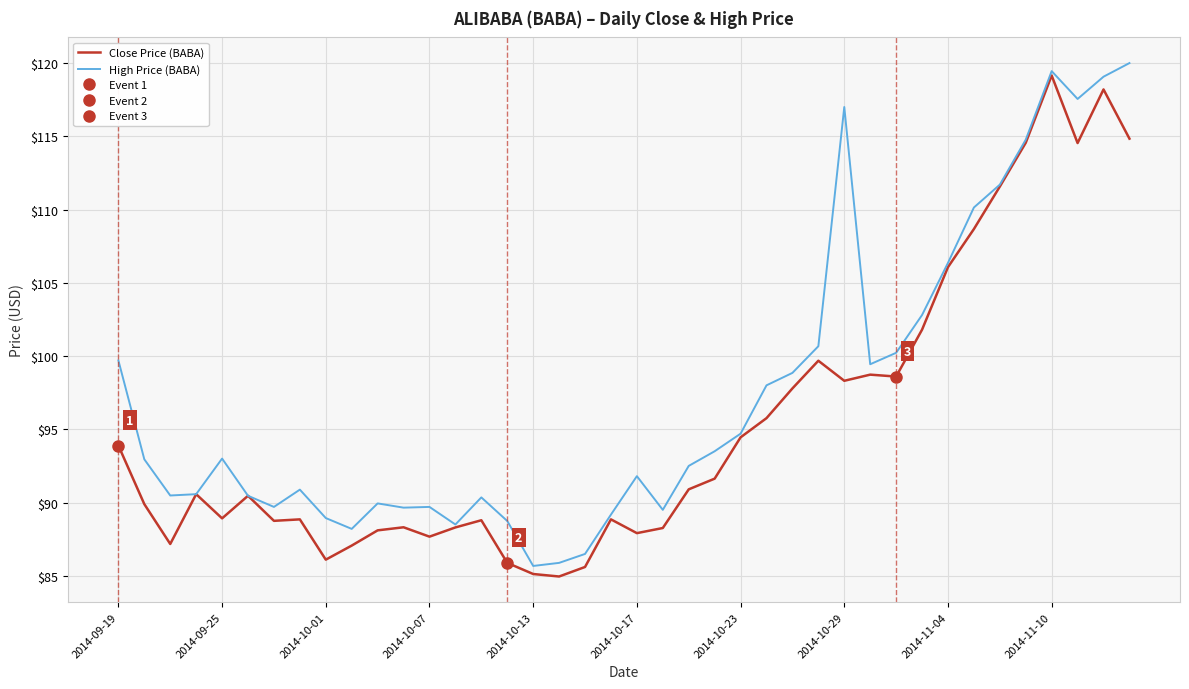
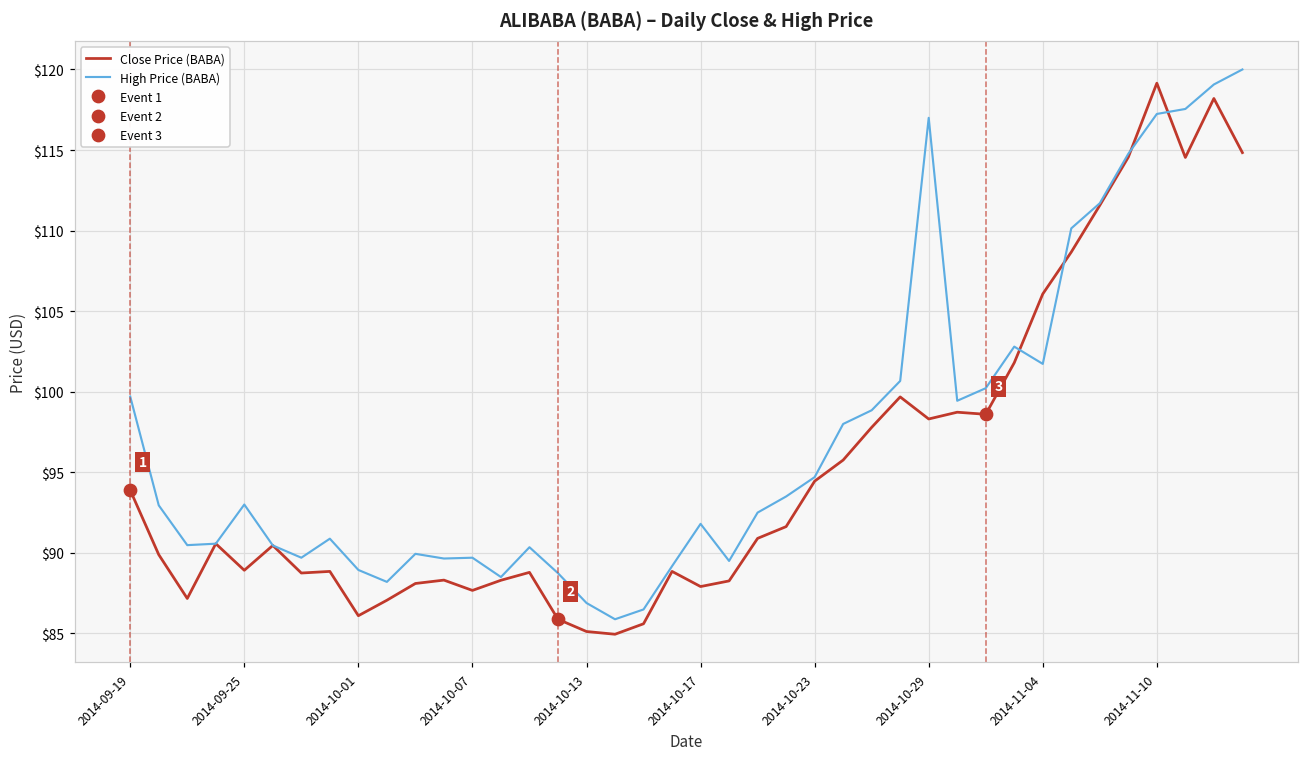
  {
    "High Price (BABA)": {
      "2014-09-19": "$99.7",
      "2014-09-25": "$93.0",
      "2014-10-01": "$88.9",
      "2014-10-07": "$89.7",
-     "2014-10-13": "$85.7",
+     "2014-10-13": "$86.9",
      "2014-10-17": "$91.8",
      "2014-10-23": "$94.7",
      "2014-10-29": "$117.0",
-     "2014-11-04": "$106.4",
-     "2014-11-10": "$119.5"
+     "2014-11-04": "$101.7",
+     "2014-11-10": "$117.2"
    }
  }
